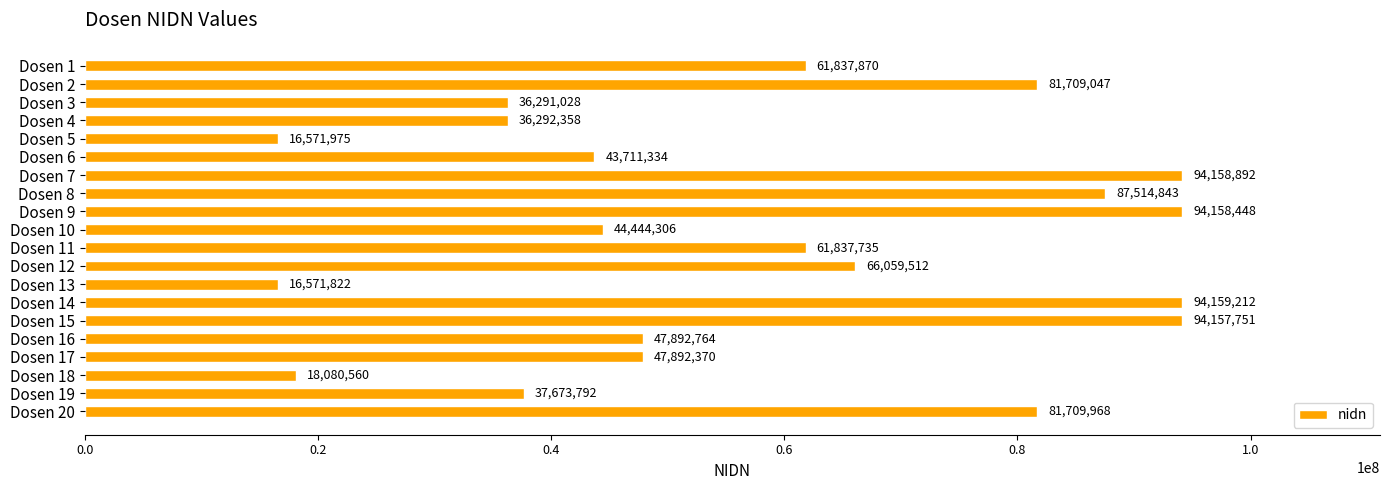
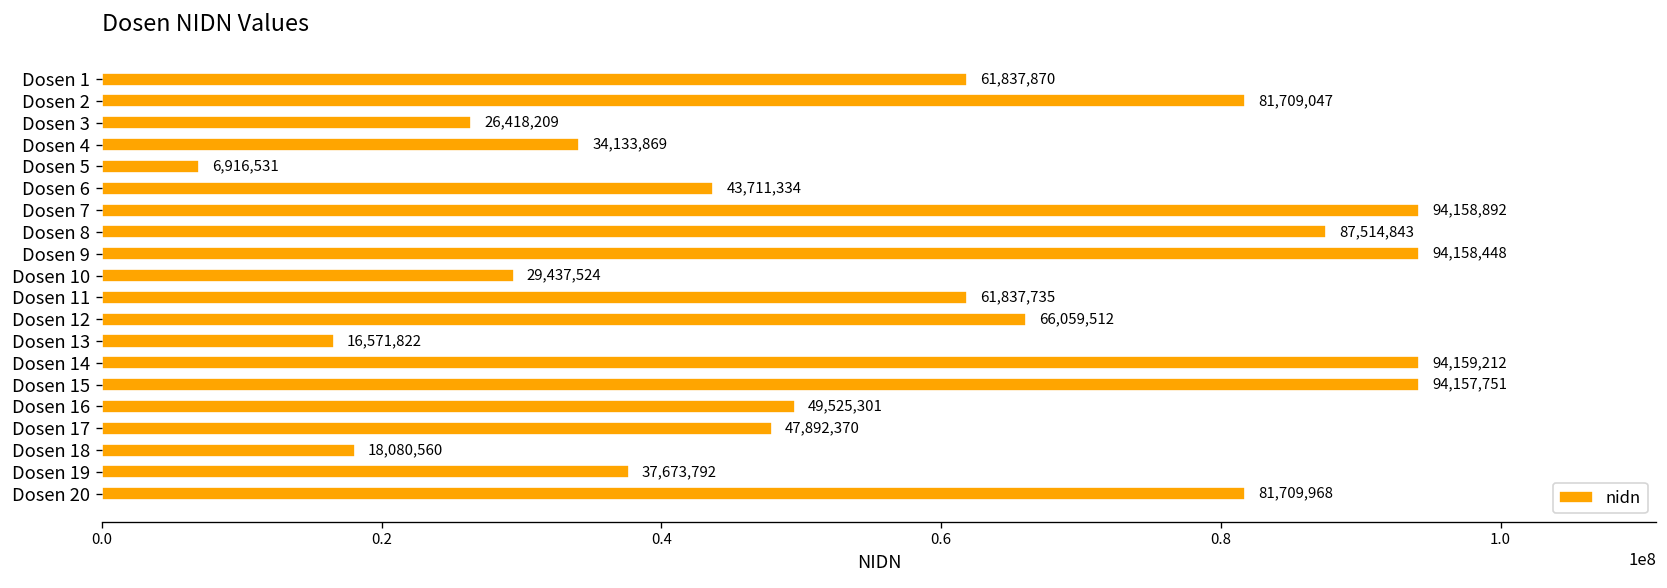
  {
    "Dosen 1": "61,837,870",
    "Dosen 2": "81,709,047",
-   "Dosen 3": "36,291,028",
-   "Dosen 4": "36,292,358",
-   "Dosen 5": "16,571,975",
+   "Dosen 3": "26,418,209",
+   "Dosen 4": "34,133,869",
+   "Dosen 5": "6,916,531",
    "Dosen 6": "43,711,334",
    "Dosen 7": "94,158,892",
    "Dosen 8": "87,514,843",
    "Dosen 9": "94,158,448",
-   "Dosen 10": "44,444,306",
+   "Dosen 10": "29,437,524",
    "Dosen 11": "61,837,735",
    "Dosen 12": "66,059,512",
    "Dosen 13": "16,571,822",
    "Dosen 14": "94,159,212",
    "Dosen 15": "94,157,751",
-   "Dosen 16": "47,892,764",
+   "Dosen 16": "49,525,301",
    "Dosen 17": "47,892,370",
    "Dosen 18": "18,080,560",
    "Dosen 19": "37,673,792",
    "Dosen 20": "81,709,968"
  }
